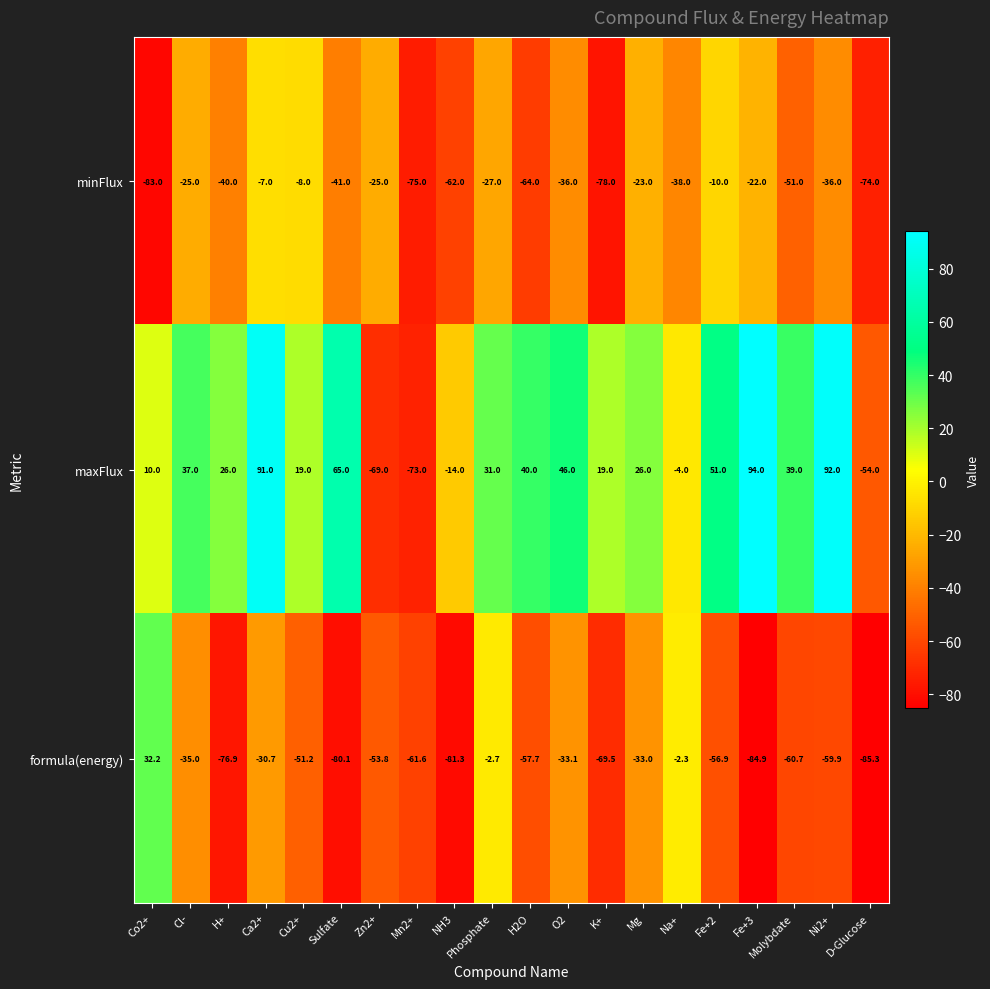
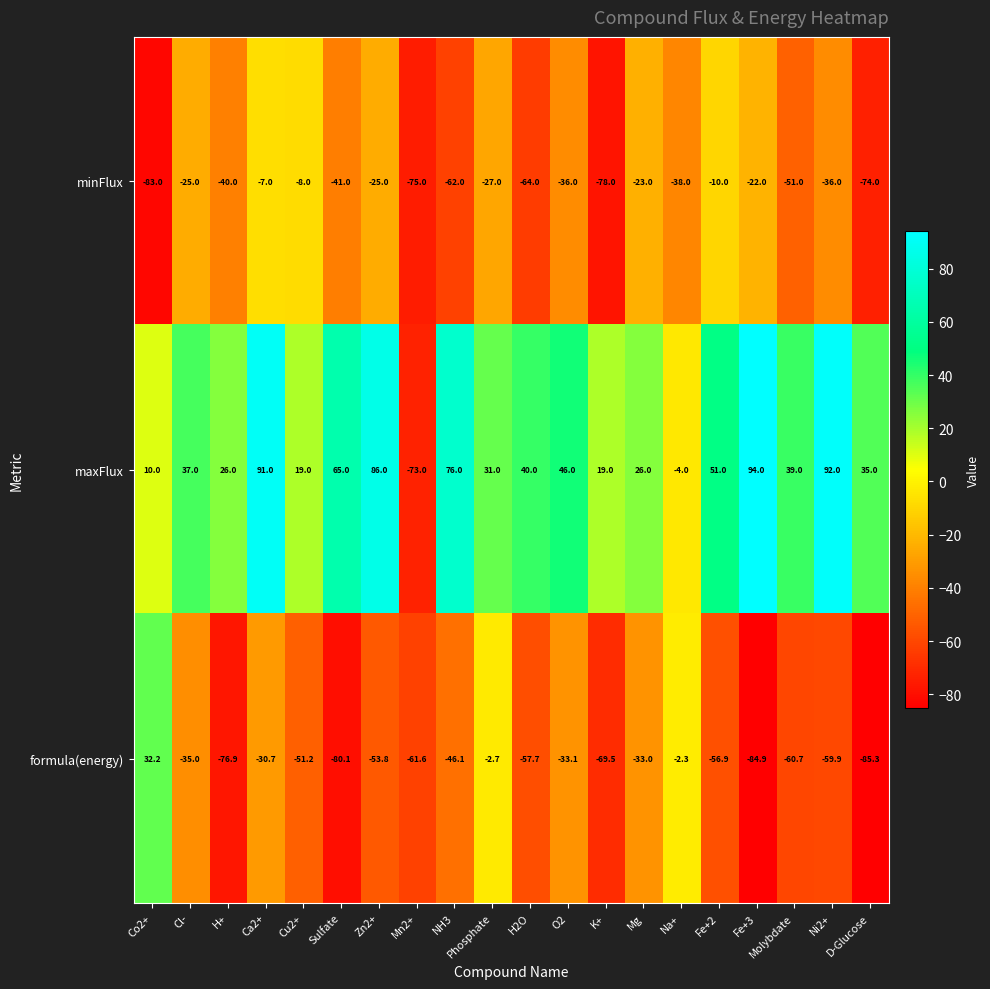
  {
    "minFlux": {
      "Co2+": -83.0,
      "Cl-": -25.0,
      "H+": -40.0,
      "Ca2+": -7.0,
      "Cu2+": -8.0,
      "Sulfate": -41.0,
      "Zn2+": -25.0,
      "Mn2+": -75.0,
      "NH3": -62.0,
      "Phosphate": -27.0,
      "H2O": -64.0,
      "O2": -36.0,
      "K+": -78.0,
      "Mg": -23.0,
      "Na+": -38.0,
      "Fe+2": -10.0,
      "Fe+3": -22.0,
      "Molybdate": -51.0,
      "Ni2+": -36.0,
      "D-Glucose": -74.0
    },
    "maxFlux": {
      "Co2+": 10.0,
      "Cl-": 37.0,
      "H+": 26.0,
      "Ca2+": 91.0,
      "Cu2+": 19.0,
      "Sulfate": 65.0,
-     "Zn2+": -69.0,
+     "Zn2+": 86.0,
      "Mn2+": -73.0,
-     "NH3": -14.0,
+     "NH3": 76.0,
      "Phosphate": 31.0,
      "H2O": 40.0,
      "O2": 46.0,
      "K+": 19.0,
      "Mg": 26.0,
      "Na+": -4.0,
      "Fe+2": 51.0,
      "Fe+3": 94.0,
      "Molybdate": 39.0,
      "Ni2+": 92.0,
-     "D-Glucose": -54.0
+     "D-Glucose": 35.0
    },
    "formula(energy)": {
      "Co2+": 32.2,
      "Cl-": -35.0,
      "H+": -76.9,
      "Ca2+": -30.7,
      "Cu2+": -51.2,
      "Sulfate": -80.1,
      "Zn2+": -53.8,
      "Mn2+": -61.6,
-     "NH3": -81.3,
+     "NH3": -46.1,
      "Phosphate": -2.7,
      "H2O": -57.7,
      "O2": -33.1,
      "K+": -69.5,
      "Mg": -33.0,
      "Na+": -2.3,
      "Fe+2": -56.9,
      "Fe+3": -84.9,
      "Molybdate": -60.7,
      "Ni2+": -59.9,
      "D-Glucose": -85.3
    }
  }
